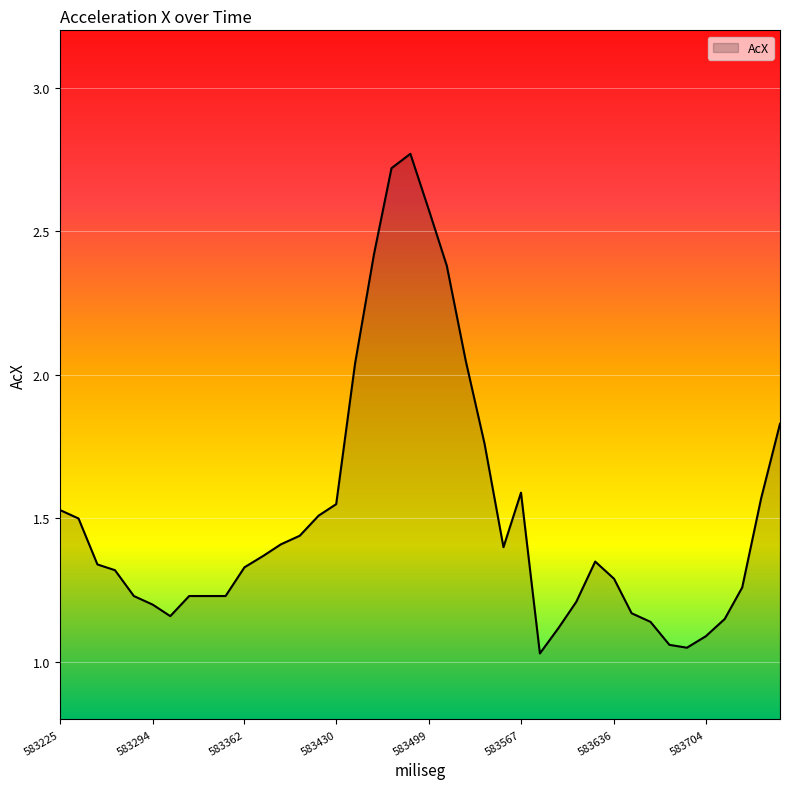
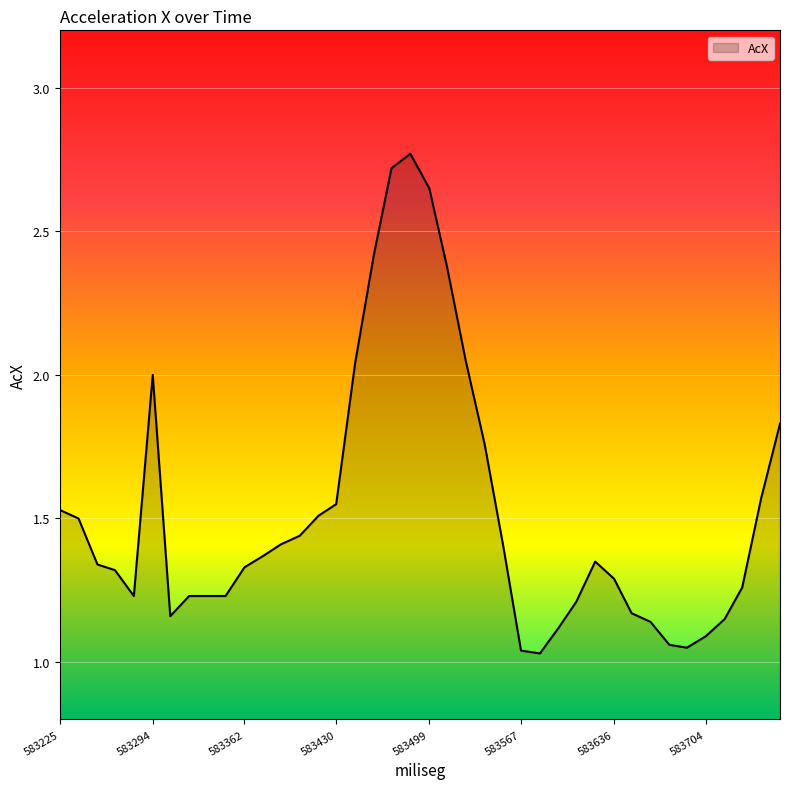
  {
    "583225": 1.53,
-   "583294": 1.2,
+   "583294": 2.0,
    "583362": 1.33,
    "583430": 1.55,
-   "583499": 2.57,
-   "583567": 1.59,
+   "583499": 2.65,
+   "583567": 1.04,
    "583636": 1.29,
    "583704": 1.09
  }
